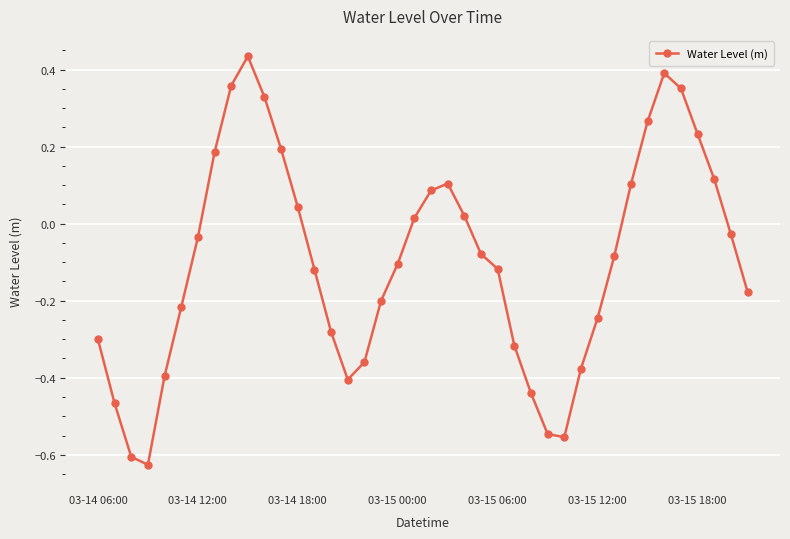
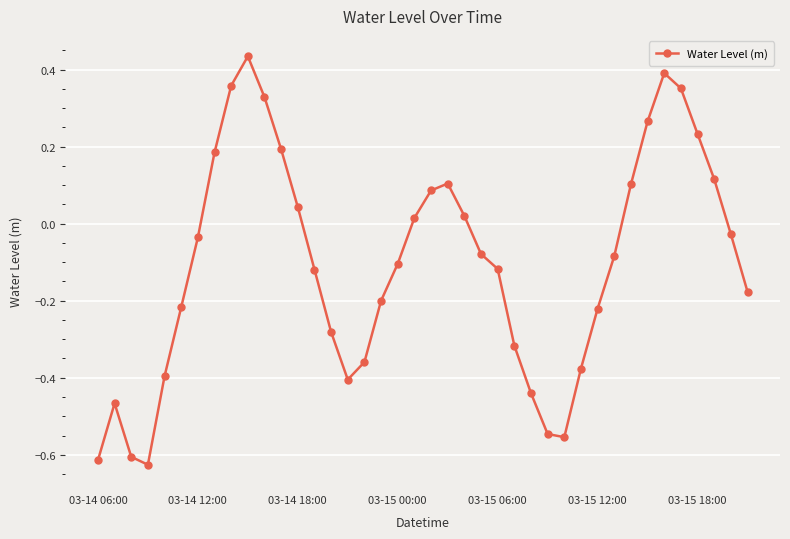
  {
-   "03-14 06:00": -0.30,
+   "03-14 06:00": -0.61,
    "03-14 12:00": -0.04,
    "03-14 18:00": 0.04,
    "03-15 00:00": -0.10,
    "03-15 06:00": -0.12,
-   "03-15 12:00": -0.24,
+   "03-15 12:00": -0.22,
    "03-15 18:00": 0.23
  }
